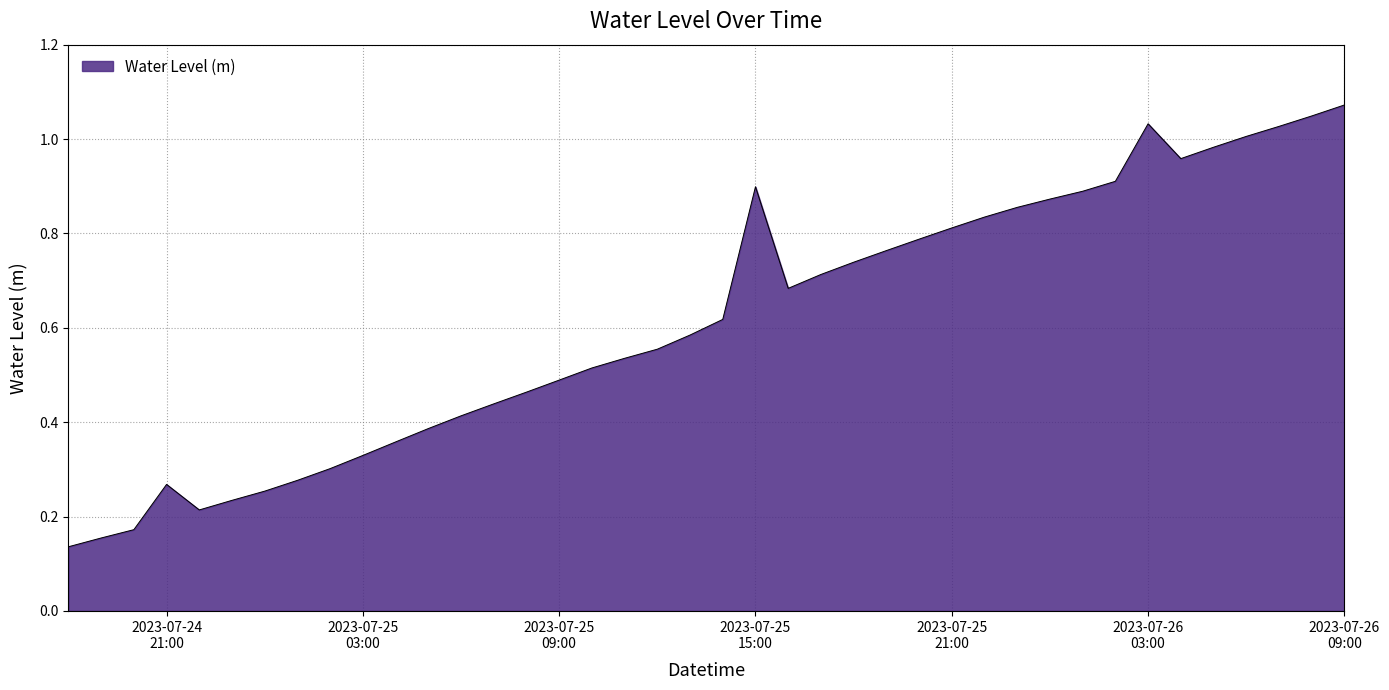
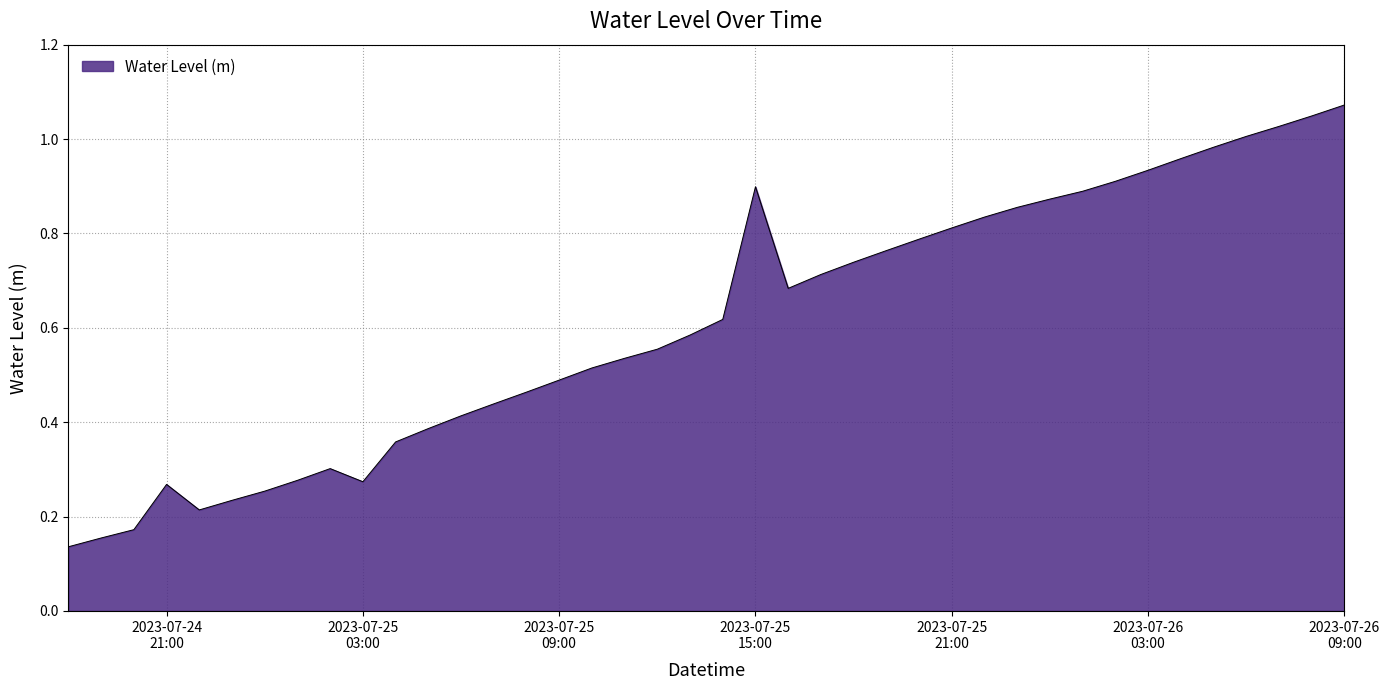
  {
    "2023-07-24 21:00": 0.27,
-   "2023-07-25 03:00": 0.33,
+   "2023-07-25 03:00": 0.27,
    "2023-07-25 09:00": 0.49,
    "2023-07-25 15:00": 0.90,
    "2023-07-25 21:00": 0.81,
-   "2023-07-26 03:00": 1.03,
+   "2023-07-26 03:00": 0.93,
    "2023-07-26 09:00": 1.07
  }
